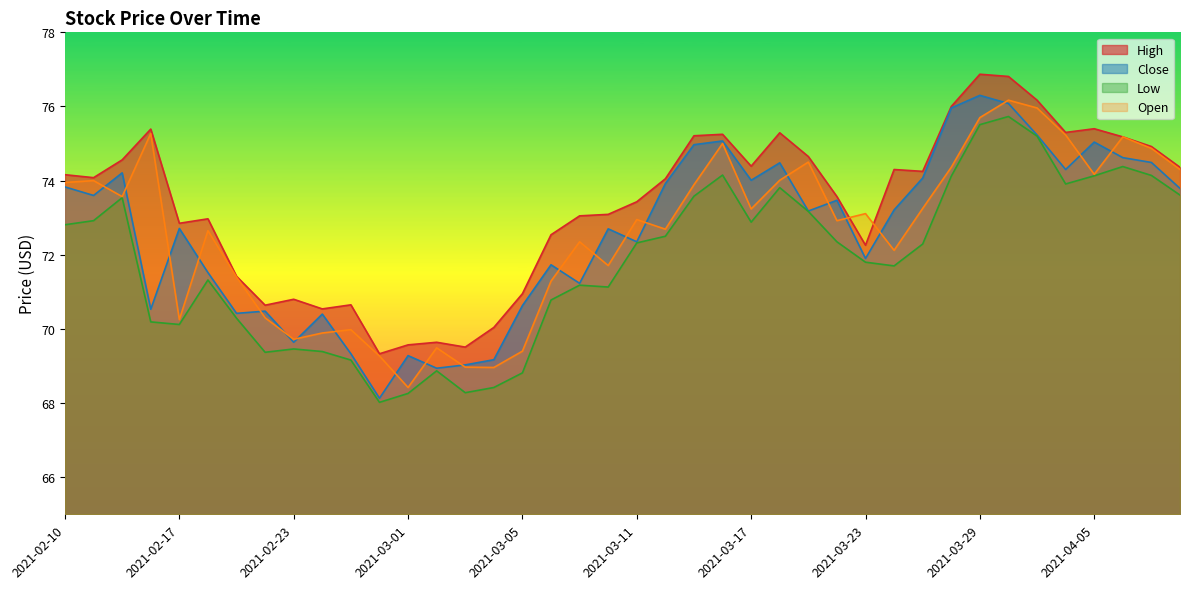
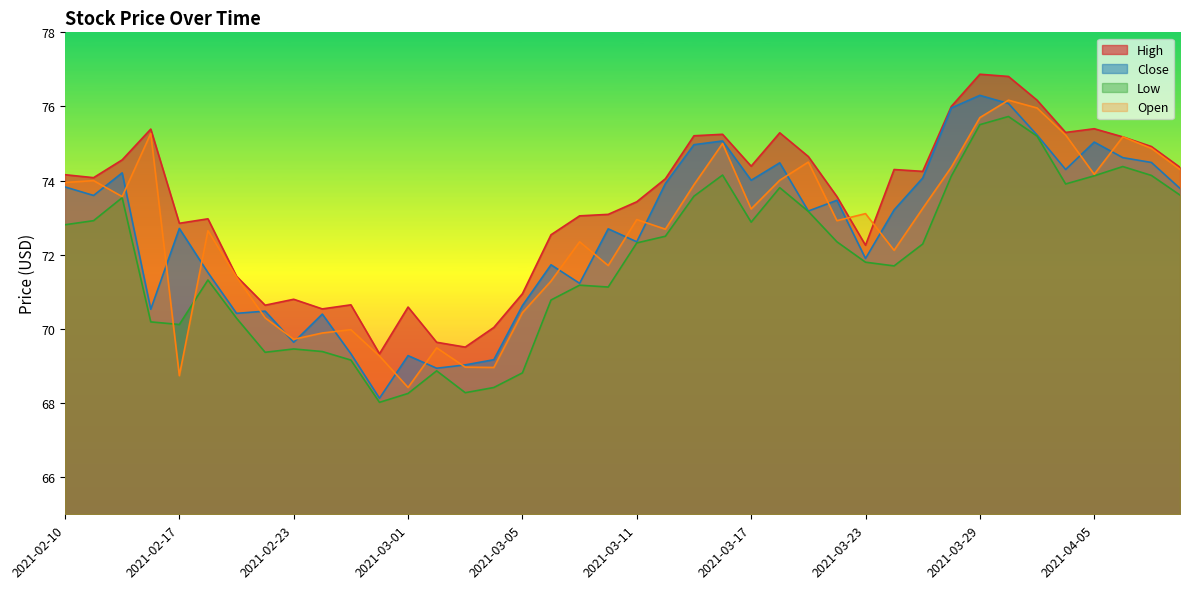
  {
    "High": {
      "2021-02-10": 74.2,
      "2021-02-17": 72.8,
      "2021-02-23": 70.8,
-     "2021-03-01": 69.6,
+     "2021-03-01": 70.6,
      "2021-03-05": 70.9,
      "2021-03-11": 73.4,
      "2021-03-17": 74.4,
      "2021-03-23": 72.3,
      "2021-03-29": 76.9,
      "2021-04-05": 75.4
    },
    "Close": {
      "2021-02-10": 73.8,
      "2021-02-17": 72.7,
      "2021-02-23": 69.6,
      "2021-03-01": 69.3,
      "2021-03-05": 70.6,
      "2021-03-17": 74.0,
      "2021-03-23": 71.9,
      "2021-03-29": 76.3,
      "2021-04-05": 75.0
    },
    "Low": {
      "2021-02-10": 72.8,
      "2021-02-17": 70.1,
      "2021-02-23": 69.5,
      "2021-03-01": 68.3,
      "2021-03-05": 68.8,
      "2021-03-17": 72.9,
      "2021-03-23": 71.8,
      "2021-03-29": 75.5
    },
    "Open": {
      "2021-02-10": 73.9,
-     "2021-02-17": 70.3,
+     "2021-02-17": 68.7,
      "2021-02-23": 69.7,
      "2021-03-01": 68.4,
-     "2021-03-05": 69.4,
+     "2021-03-05": 70.4,
      "2021-03-11": 72.9,
      "2021-03-17": 73.2,
      "2021-03-23": 73.1,
      "2021-03-29": 75.7
    }
  }
